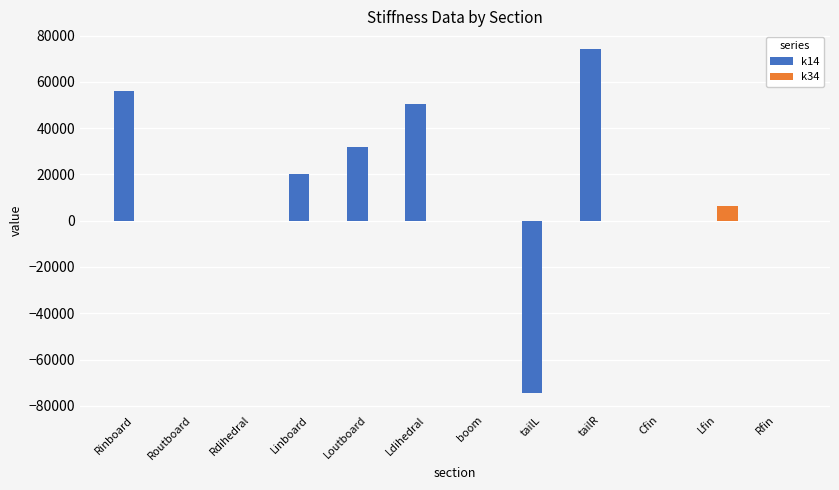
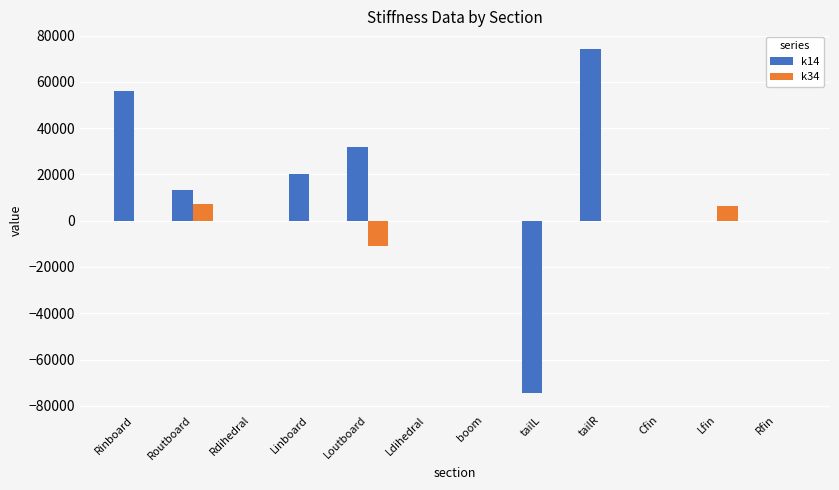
  {
    "k14": {
      "Rinboard": 56000,
-     "Routboard": 0,
+     "Routboard": 13000,
      "Rdihedral": 0,
      "Linboard": 20000,
      "Loutboard": 32000,
-     "Ldihedral": 51000,
+     "Ldihedral": 0,
      "boom": 0,
      "tailL": -74000,
      "tailR": 74000,
      "Cfin": 0,
      "Lfin": 0,
      "Rfin": 0
    },
    "k34": {
-     "Routboard": 0,
-     "Loutboard": 0,
+     "Routboard": 7000,
+     "Loutboard": -11000,
      "boom": 0,
      "Cfin": 0,
      "Lfin": 6000,
      "Rfin": 0
    }
  }
